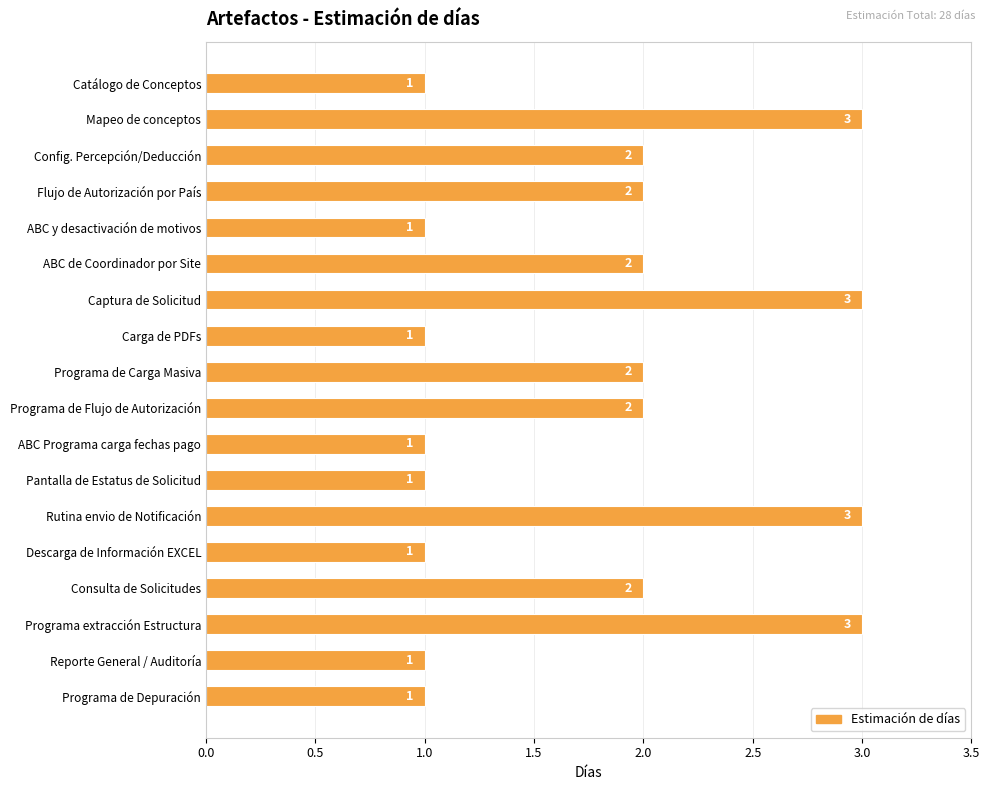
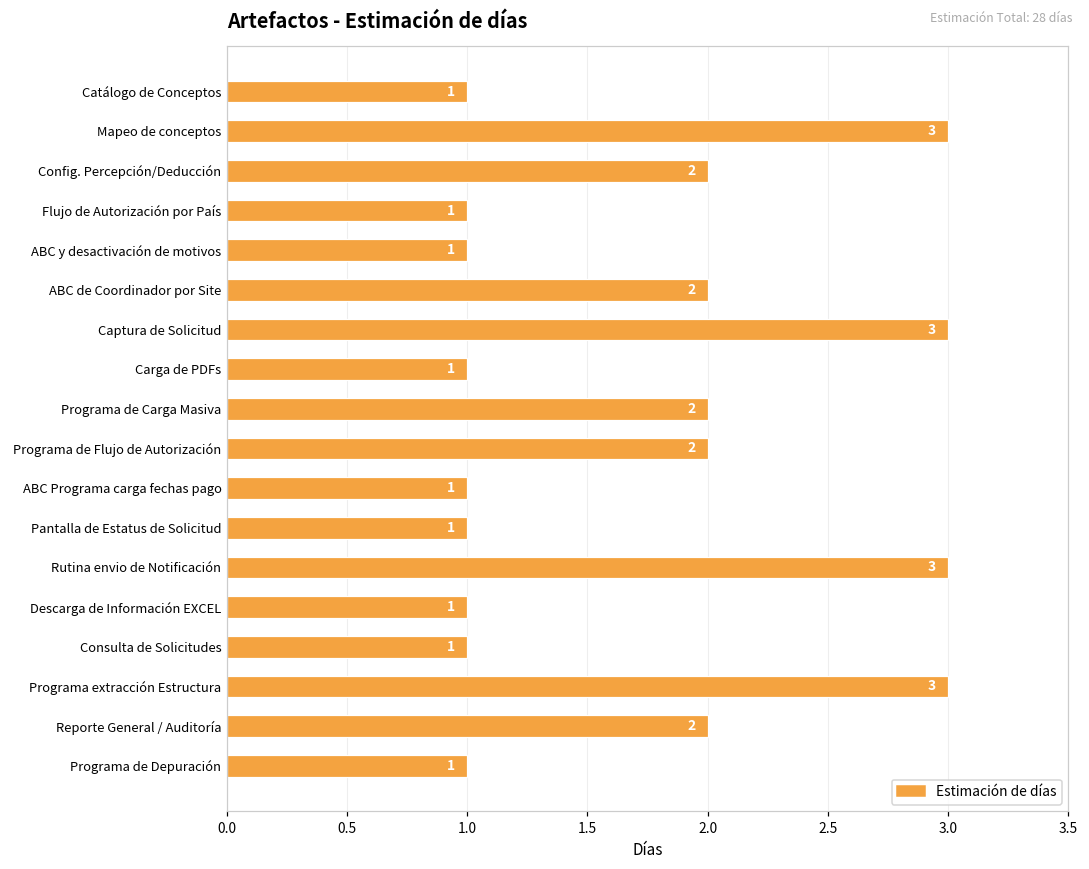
  {
    "Catálogo de Conceptos": 1,
    "Mapeo de conceptos": 3,
    "Config. Percepción/Deducción": 2,
-   "Flujo de Autorización por País": 2,
+   "Flujo de Autorización por País": 1,
    "ABC y desactivación de motivos": 1,
    "ABC de Coordinador por Site": 2,
    "Captura de Solicitud": 3,
    "Carga de PDFs": 1,
    "Programa de Carga Masiva": 2,
    "Programa de Flujo de Autorización": 2,
    "ABC Programa carga fechas pago": 1,
    "Pantalla de Estatus de Solicitud": 1,
    "Rutina envio de Notificación": 3,
    "Descarga de Información EXCEL": 1,
-   "Consulta de Solicitudes": 2,
+   "Consulta de Solicitudes": 1,
    "Programa extracción Estructura": 3,
-   "Reporte General / Auditoría": 1,
+   "Reporte General / Auditoría": 2,
    "Programa de Depuración": 1
  }
